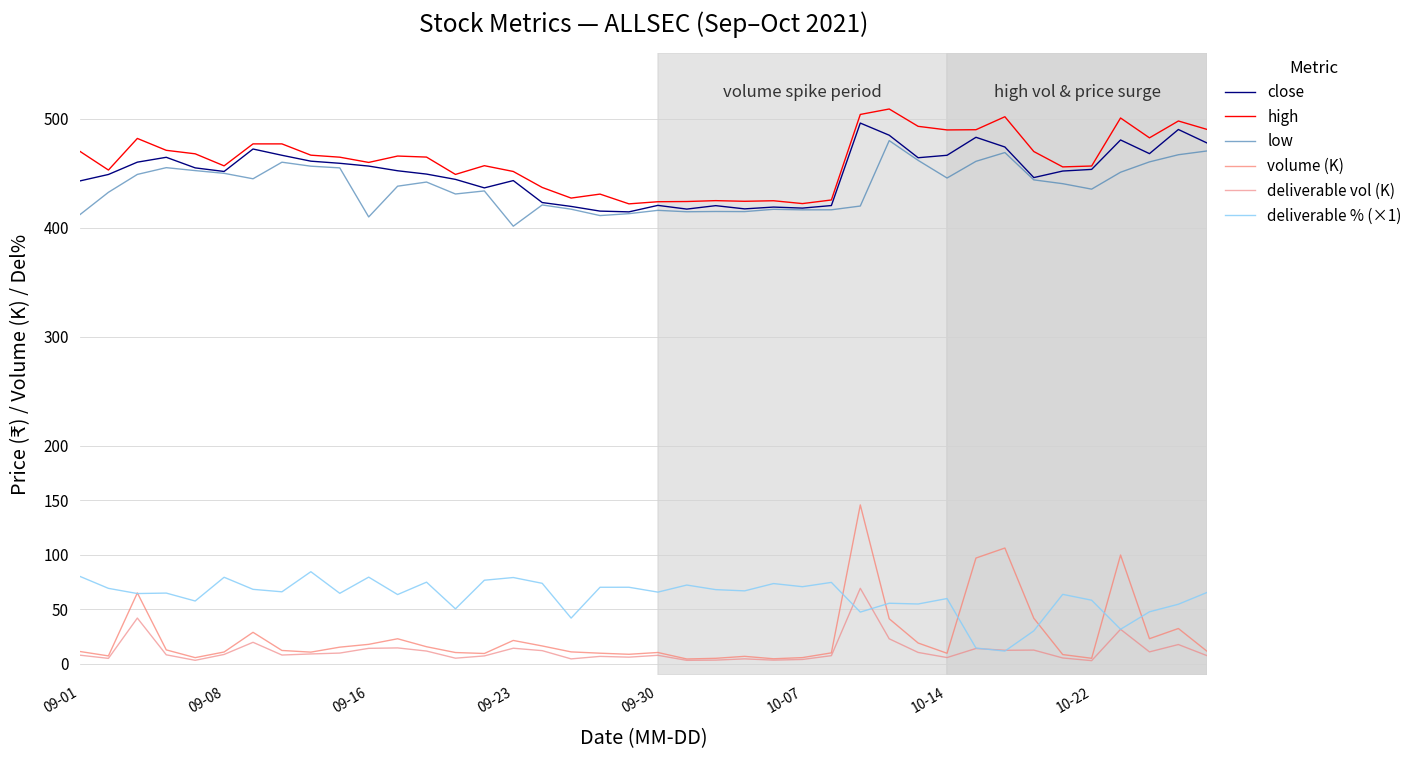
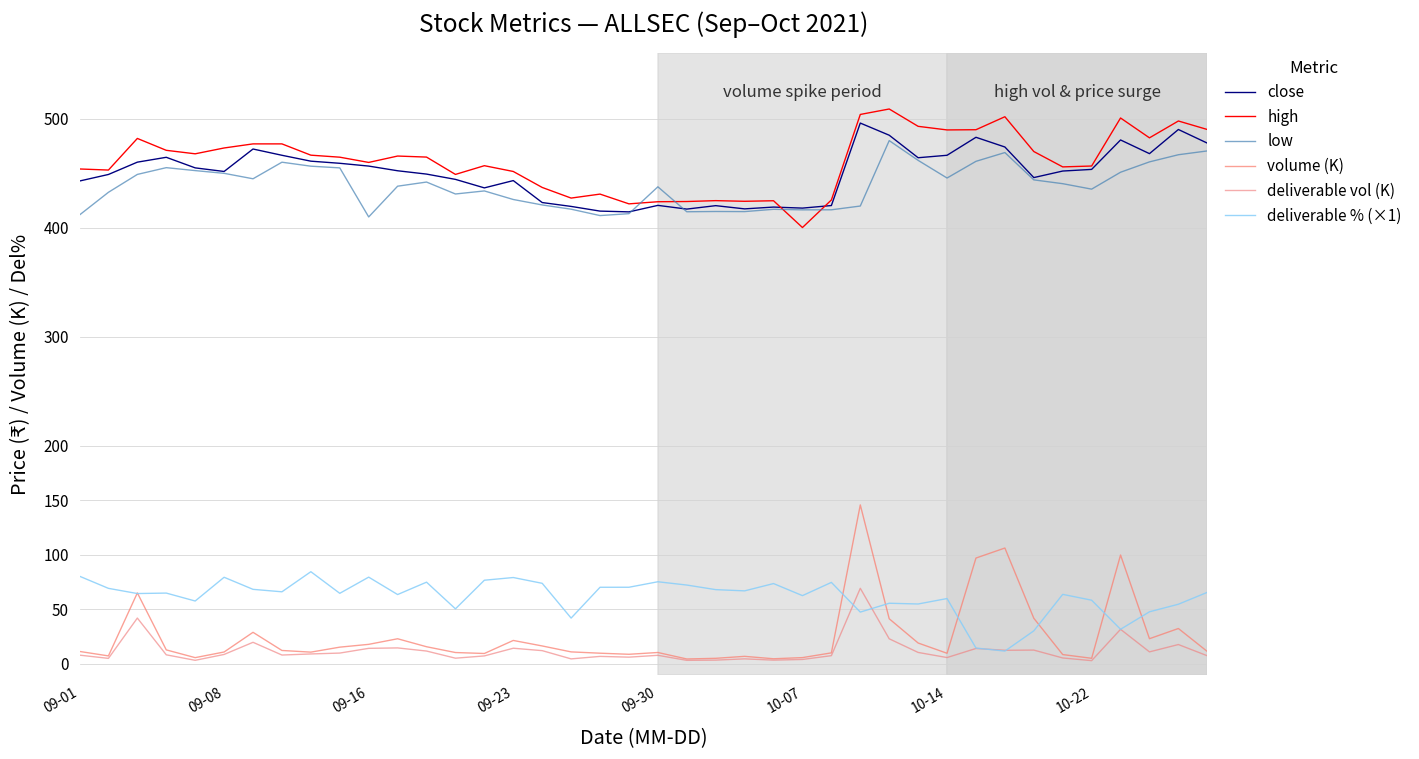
  {
    "close": {
      "09-01": 440,
      "09-16": 460,
      "09-23": 440,
      "09-30": 420,
      "10-14": 470,
      "10-22": 450
    },
    "high": {
-     "09-01": 470,
-     "09-08": 460,
+     "09-01": 450,
+     "09-08": 470,
      "09-16": 460,
      "09-23": 450,
      "09-30": 420,
-     "10-07": 420,
+     "10-07": 400,
      "10-14": 490,
      "10-22": 460
    },
    "low": {
      "09-01": 410,
      "09-16": 410,
-     "09-23": 400,
-     "09-30": 420,
+     "09-23": 430,
+     "09-30": 440,
      "10-14": 450,
      "10-22": 440
    },
    "deliverable % (×1)": {
      "09-01": 80,
      "09-08": 80,
      "09-16": 80,
      "09-23": 80,
-     "09-30": 70,
-     "10-07": 70,
+     "09-30": 80,
+     "10-07": 60,
      "10-14": 60,
      "10-22": 60
    }
  }
